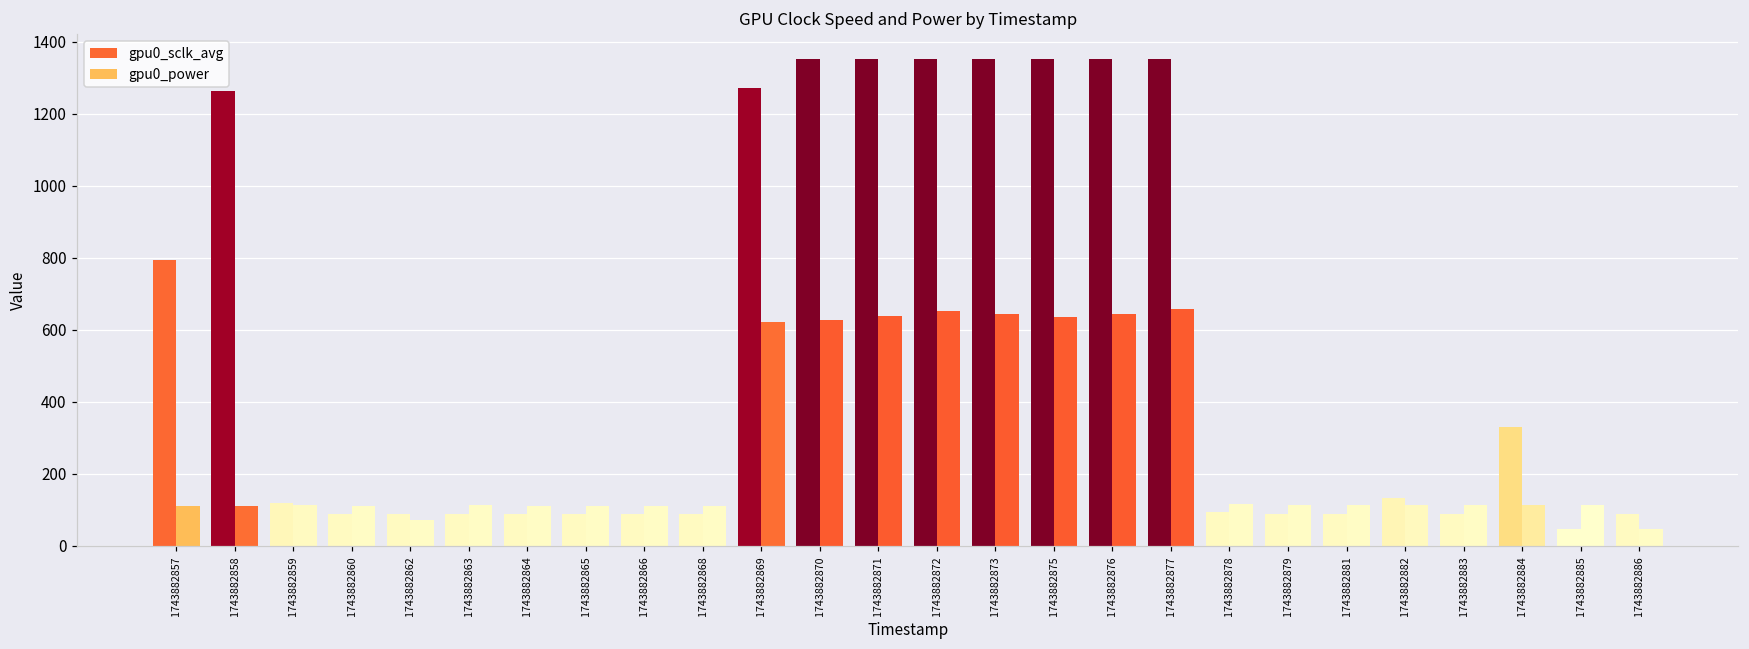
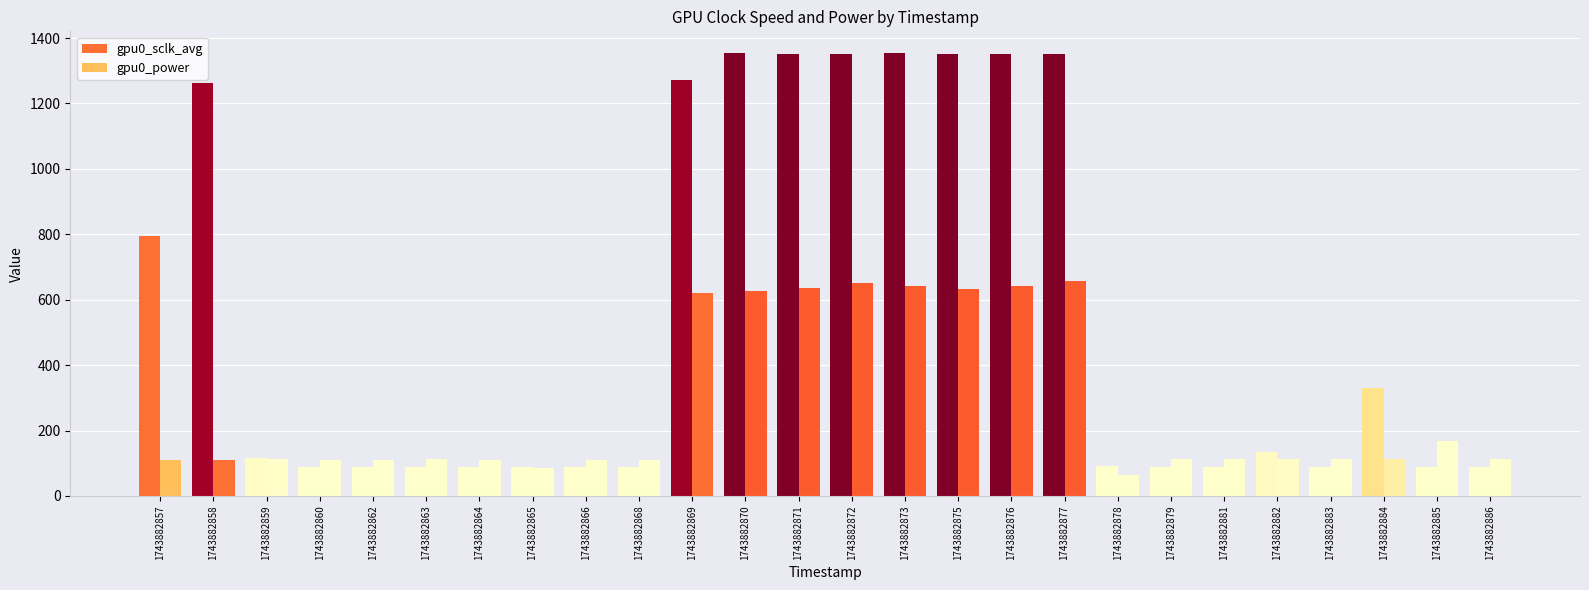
  {
    "gpu0_sclk_avg": {
      "1743882857": 790,
      "1743882858": 1260,
      "1743882859": 120,
      "1743882860": 90,
      "1743882862": 90,
      "1743882863": 90,
      "1743882864": 90,
      "1743882865": 90,
      "1743882866": 90,
      "1743882868": 90,
      "1743882869": 1270,
      "1743882870": 1350,
      "1743882871": 1350,
      "1743882872": 1350,
      "1743882873": 1350,
      "1743882875": 1350,
      "1743882876": 1350,
      "1743882877": 1350,
      "1743882878": 90,
      "1743882879": 90,
      "1743882881": 90,
      "1743882882": 130,
      "1743882883": 90,
      "1743882884": 330,
-     "1743882885": 40,
+     "1743882885": 90,
      "1743882886": 90
    },
    "gpu0_power": {
      "1743882857": 110,
      "1743882858": 110,
      "1743882859": 110,
      "1743882860": 110,
-     "1743882862": 70,
+     "1743882862": 110,
      "1743882863": 110,
      "1743882864": 110,
-     "1743882865": 110,
+     "1743882865": 80,
      "1743882866": 110,
      "1743882868": 110,
      "1743882869": 620,
      "1743882870": 630,
      "1743882871": 640,
      "1743882872": 650,
      "1743882873": 640,
      "1743882875": 630,
      "1743882876": 640,
      "1743882877": 660,
-     "1743882878": 120,
+     "1743882878": 60,
      "1743882879": 110,
      "1743882881": 110,
      "1743882882": 110,
      "1743882883": 110,
      "1743882884": 110,
-     "1743882885": 110,
-     "1743882886": 50
+     "1743882885": 170,
+     "1743882886": 110
    }
  }
